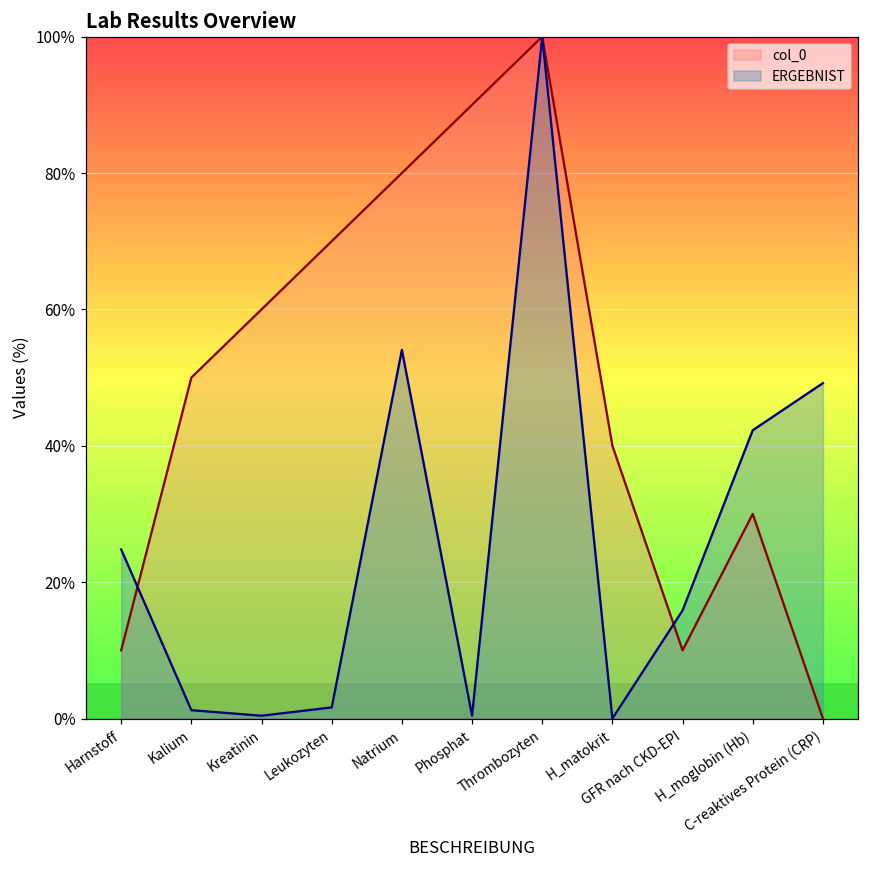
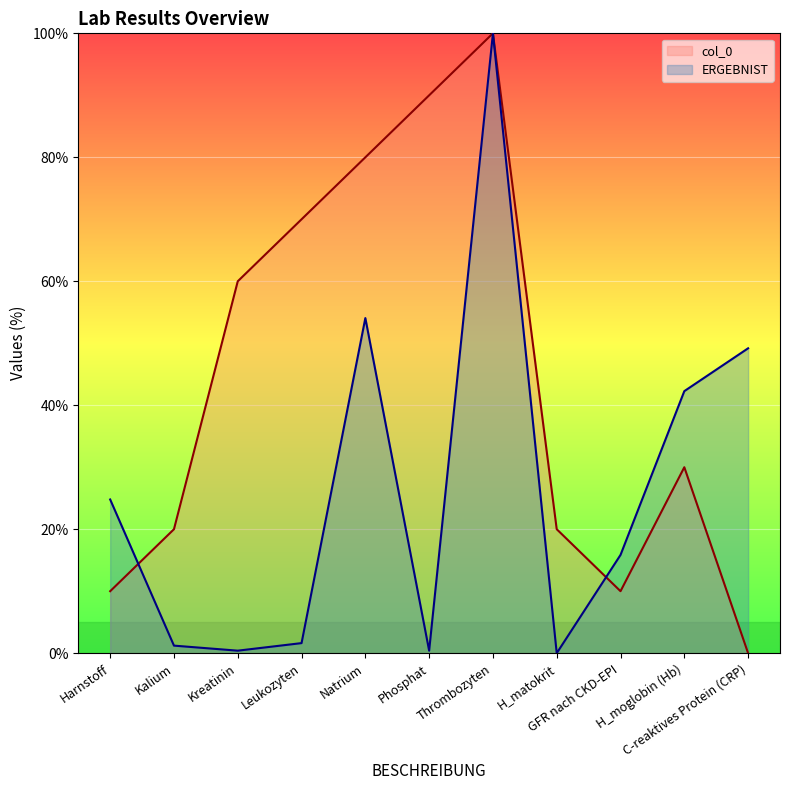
  {
    "col_0": {
      "Harnstoff": "10%",
-     "Kalium": "50%",
+     "Kalium": "20%",
      "Kreatinin": "60%",
      "Leukozyten": "70%",
      "Natrium": "80%",
      "Phosphat": "90%",
-     "H_matokrit": "40%",
+     "H_matokrit": "20%",
      "GFR nach CKD-EPI": "10%",
      "H_moglobin (Hb)": "30%"
    },
    "ERGEBNIST": {
      "Harnstoff": "25%",
      "Natrium": "54%",
      "GFR nach CKD-EPI": "16%",
      "H_moglobin (Hb)": "42%",
      "C-reaktives Protein (CRP)": "49%"
    }
  }
